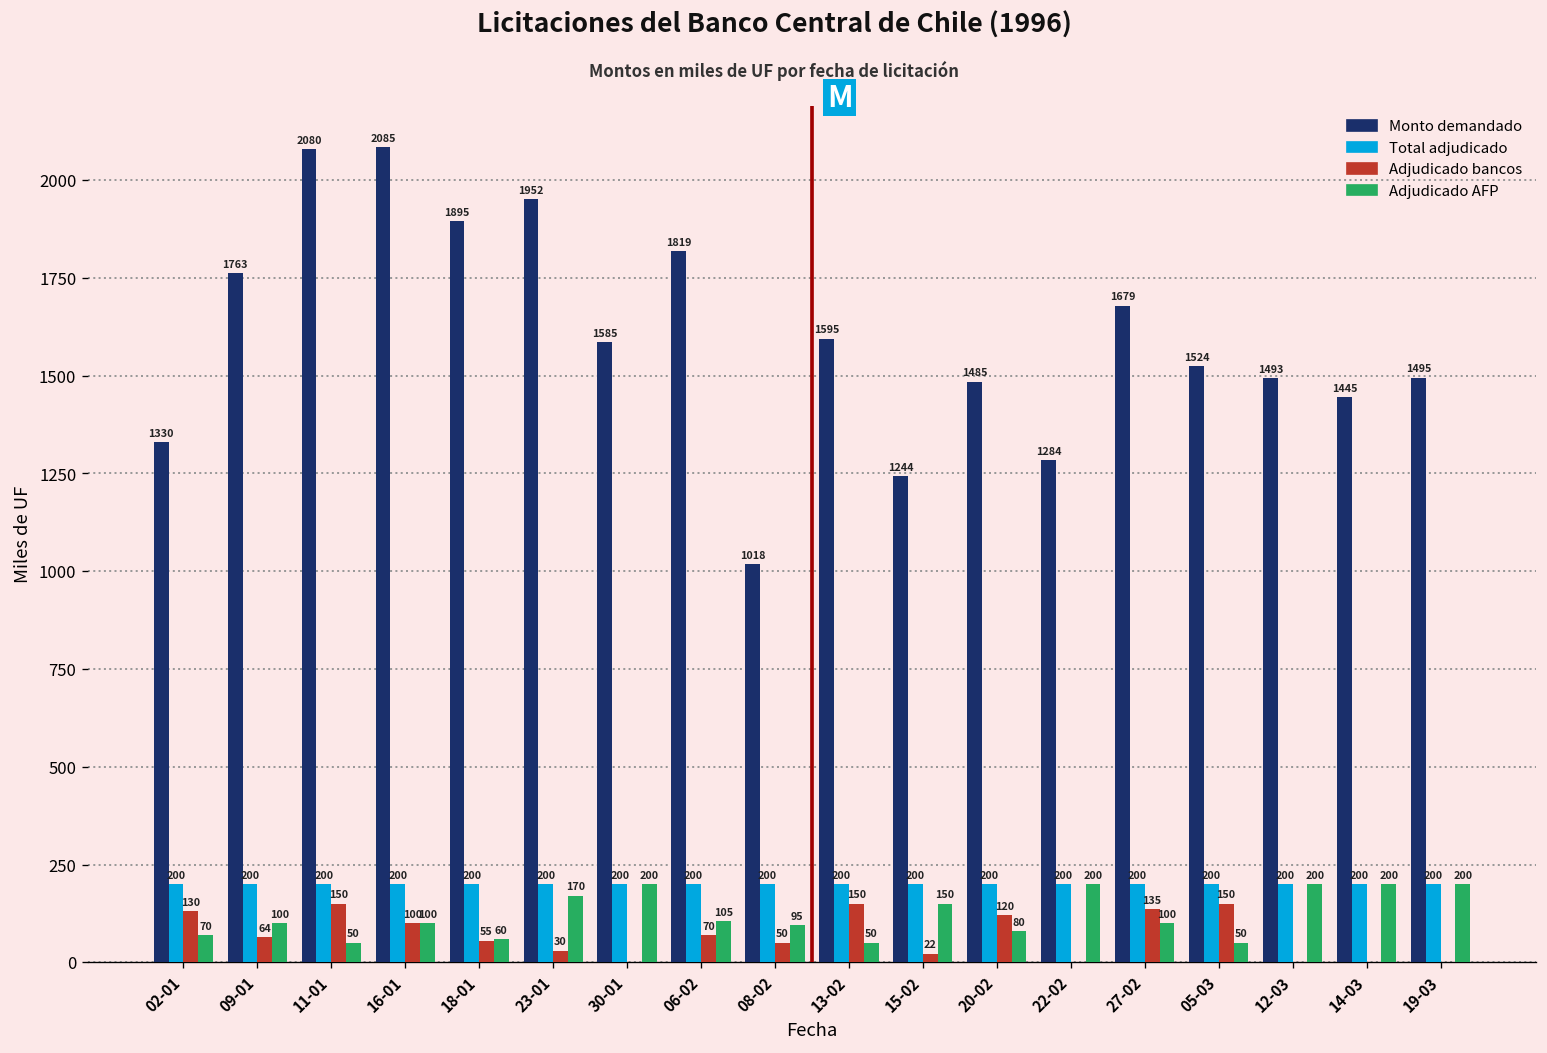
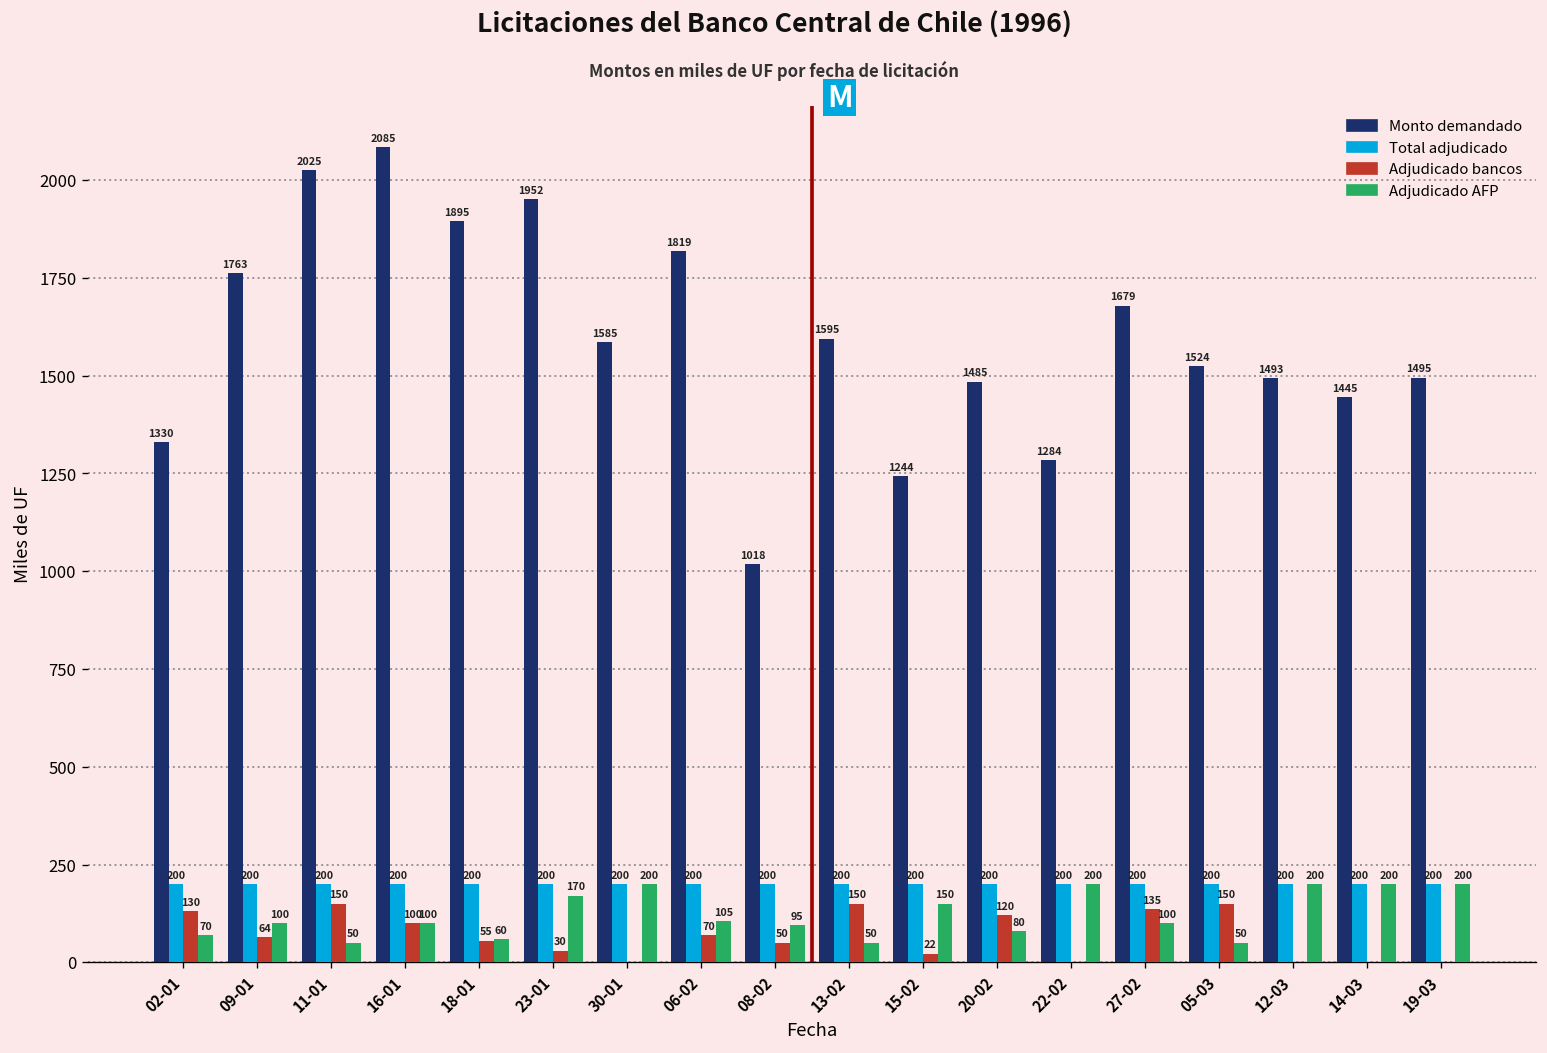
  {
    "Monto demandado": {
      "02-01": 1330,
      "09-01": 1763,
-     "11-01": 2080,
+     "11-01": 2025,
      "16-01": 2085,
      "18-01": 1895,
      "23-01": 1952,
      "30-01": 1585,
      "06-02": 1819,
      "08-02": 1018,
      "13-02": 1595,
      "15-02": 1244,
      "20-02": 1485,
      "22-02": 1284,
      "27-02": 1679,
      "05-03": 1524,
      "12-03": 1493,
      "14-03": 1445,
      "19-03": 1495
    },
    "Total adjudicado": {
      "02-01": 200,
      "09-01": 200,
      "11-01": 200,
      "16-01": 200,
      "18-01": 200,
      "23-01": 200,
      "30-01": 200,
      "06-02": 200,
      "08-02": 200,
      "13-02": 200,
      "15-02": 200,
      "20-02": 200,
      "22-02": 200,
      "27-02": 200,
      "05-03": 200,
      "12-03": 200,
      "14-03": 200,
      "19-03": 200
    },
    "Adjudicado bancos": {
      "02-01": 130,
      "09-01": 64,
      "11-01": 150,
      "18-01": 55,
      "23-01": 30,
      "06-02": 70,
      "08-02": 50,
      "13-02": 150,
      "15-02": 22,
      "20-02": 120,
      "27-02": 135,
      "05-03": 150
    },
    "Adjudicado AFP": {
      "02-01": 70,
      "09-01": 100,
      "11-01": 50,
      "18-01": 60,
      "23-01": 170,
      "30-01": 200,
      "06-02": 105,
      "08-02": 95,
      "13-02": 50,
      "15-02": 150,
      "20-02": 80,
      "22-02": 200,
      "27-02": 100,
      "05-03": 50,
      "12-03": 200,
      "14-03": 200,
      "19-03": 200
    }
  }
